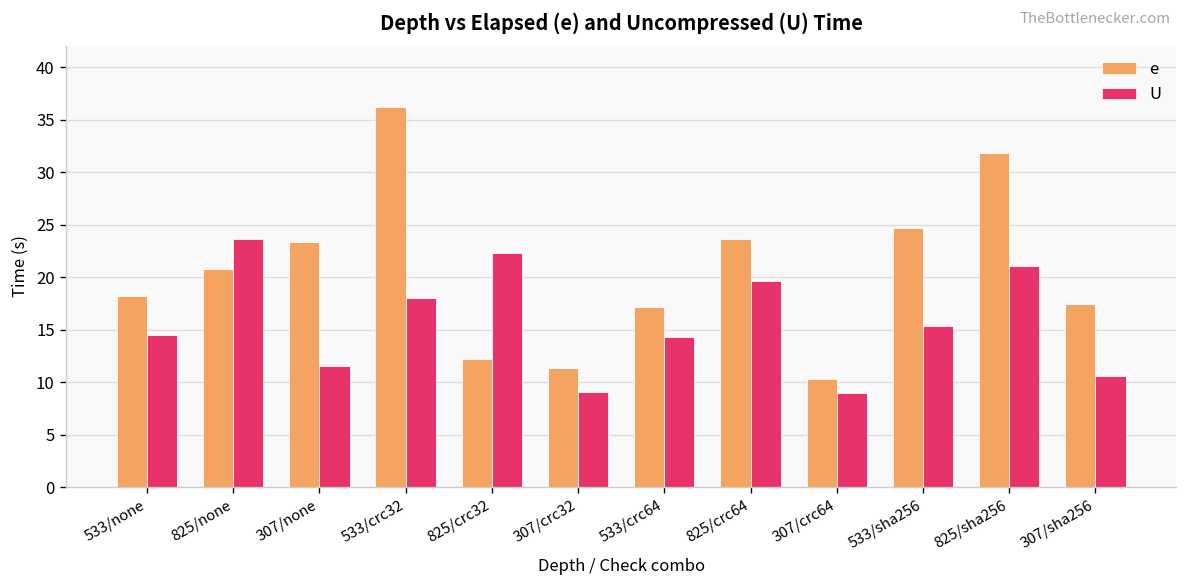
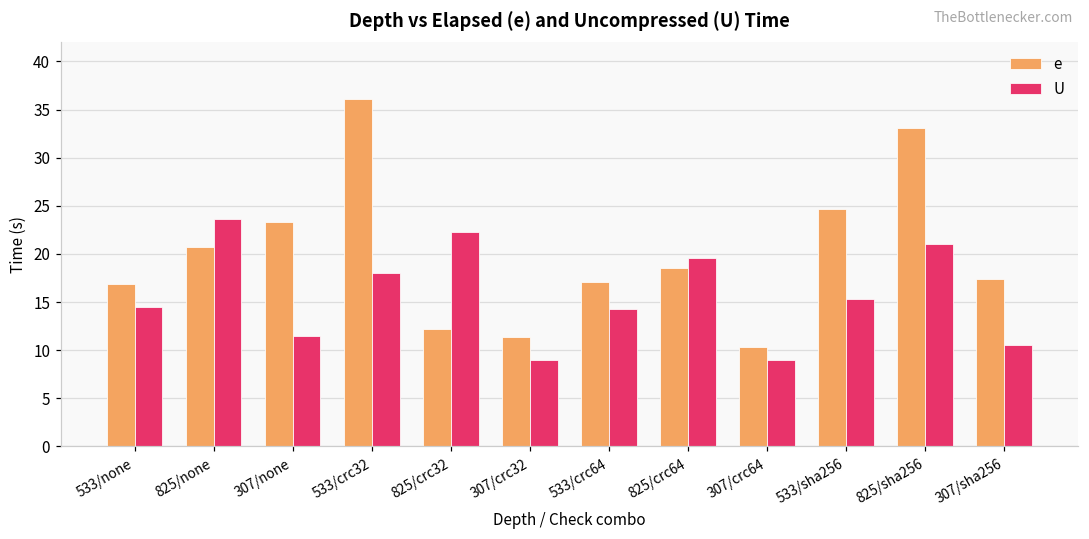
  {
    "e": {
-     "533/none": 18,
+     "533/none": 17,
      "825/none": 21,
      "307/none": 23,
      "533/crc32": 36,
      "825/crc32": 12,
      "307/crc32": 11,
      "533/crc64": 17,
-     "825/crc64": 24,
+     "825/crc64": 19,
      "307/crc64": 10,
      "533/sha256": 25,
-     "825/sha256": 32,
+     "825/sha256": 33,
      "307/sha256": 17
    },
    "U": {
      "533/none": 14,
      "825/none": 24,
      "307/none": 12,
      "533/crc32": 18,
      "825/crc32": 22,
      "307/crc32": 9,
      "533/crc64": 14,
      "825/crc64": 20,
      "307/crc64": 9,
      "533/sha256": 15,
      "825/sha256": 21,
      "307/sha256": 11
    }
  }
